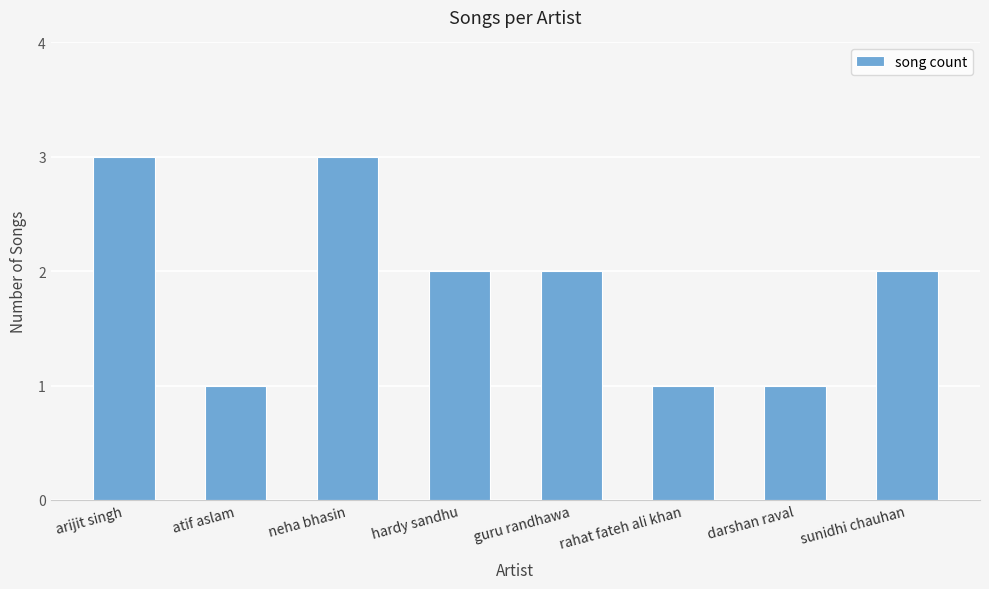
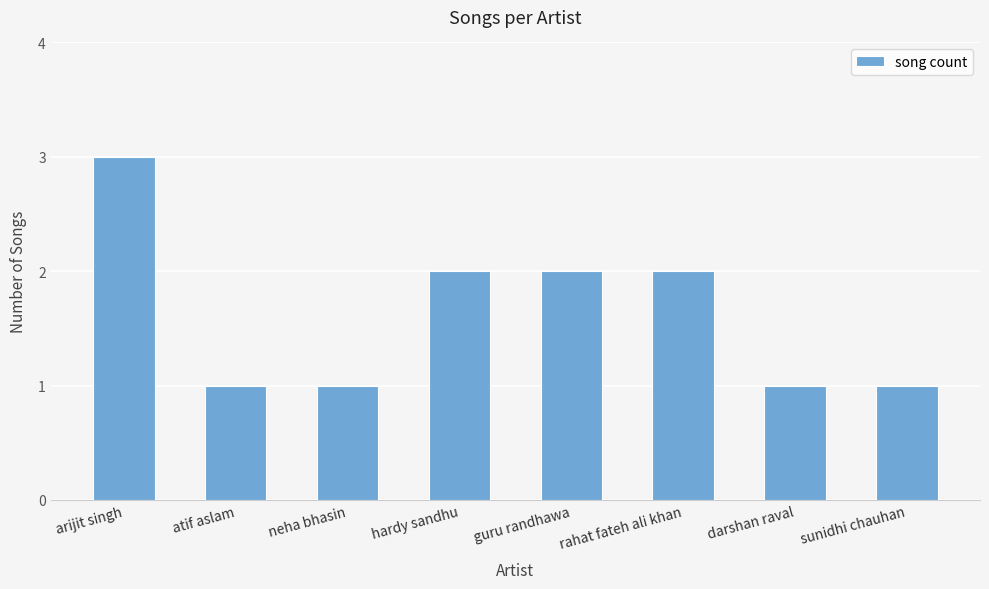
  {
    "arijit singh": 3,
    "atif aslam": 1,
-   "neha bhasin": 3,
+   "neha bhasin": 1,
    "hardy sandhu": 2,
    "guru randhawa": 2,
-   "rahat fateh ali khan": 1,
+   "rahat fateh ali khan": 2,
    "darshan raval": 1,
-   "sunidhi chauhan": 2
+   "sunidhi chauhan": 1
  }
